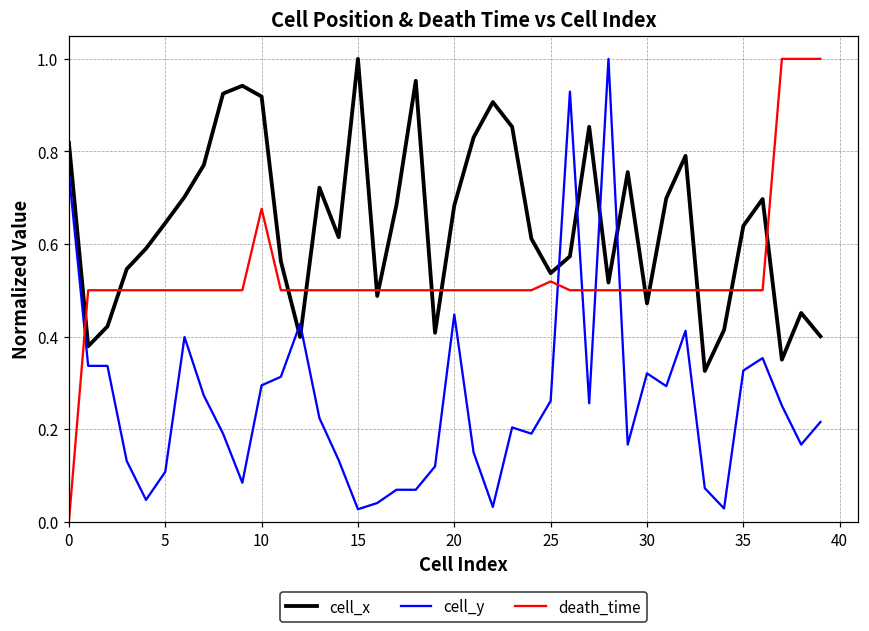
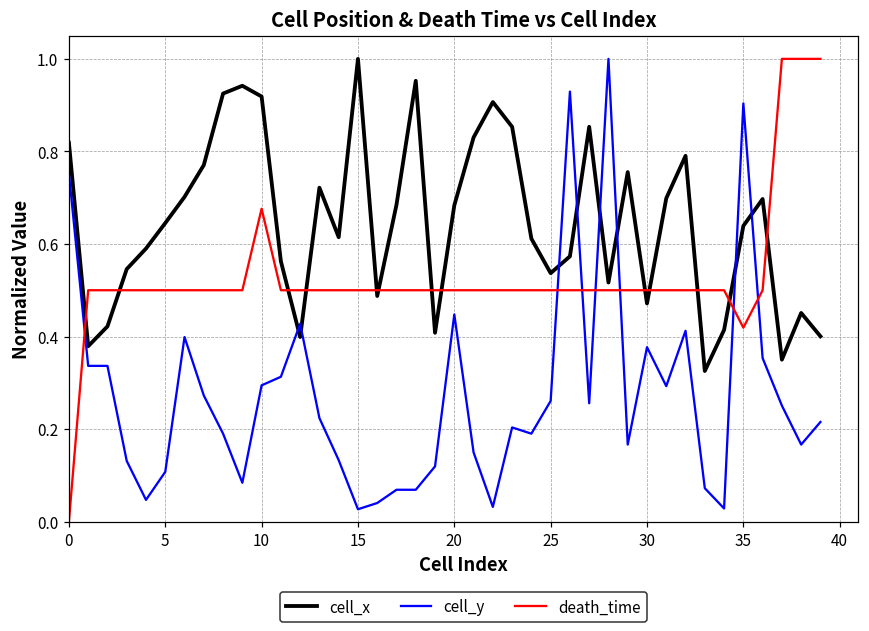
  {
    "cell_x": {
      "0": 0.82,
      "5": 0.65,
      "10": 0.92,
      "15": 1.00,
      "20": 0.68,
      "25": 0.54,
      "30": 0.47,
      "35": 0.64
    },
    "cell_y": {
      "0": 0.75,
      "5": 0.11,
      "10": 0.29,
      "15": 0.03,
      "20": 0.45,
      "25": 0.26,
-     "30": 0.32,
-     "35": 0.33
+     "30": 0.38,
+     "35": 0.90
    },
    "death_time": {
      "0": 0.00,
      "5": 0.50,
      "10": 0.68,
      "15": 0.50,
      "20": 0.50,
-     "25": 0.52,
+     "25": 0.50,
      "30": 0.50,
-     "35": 0.50
+     "35": 0.42
    }
  }
